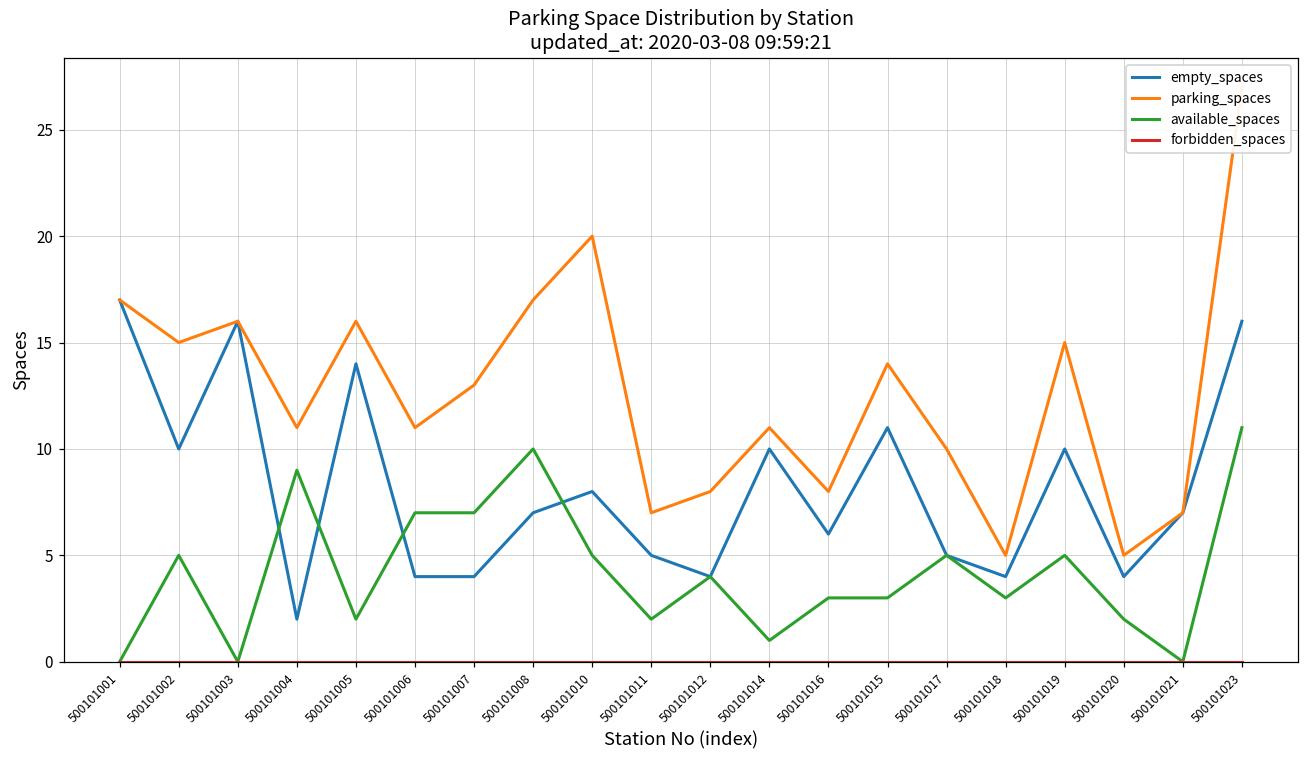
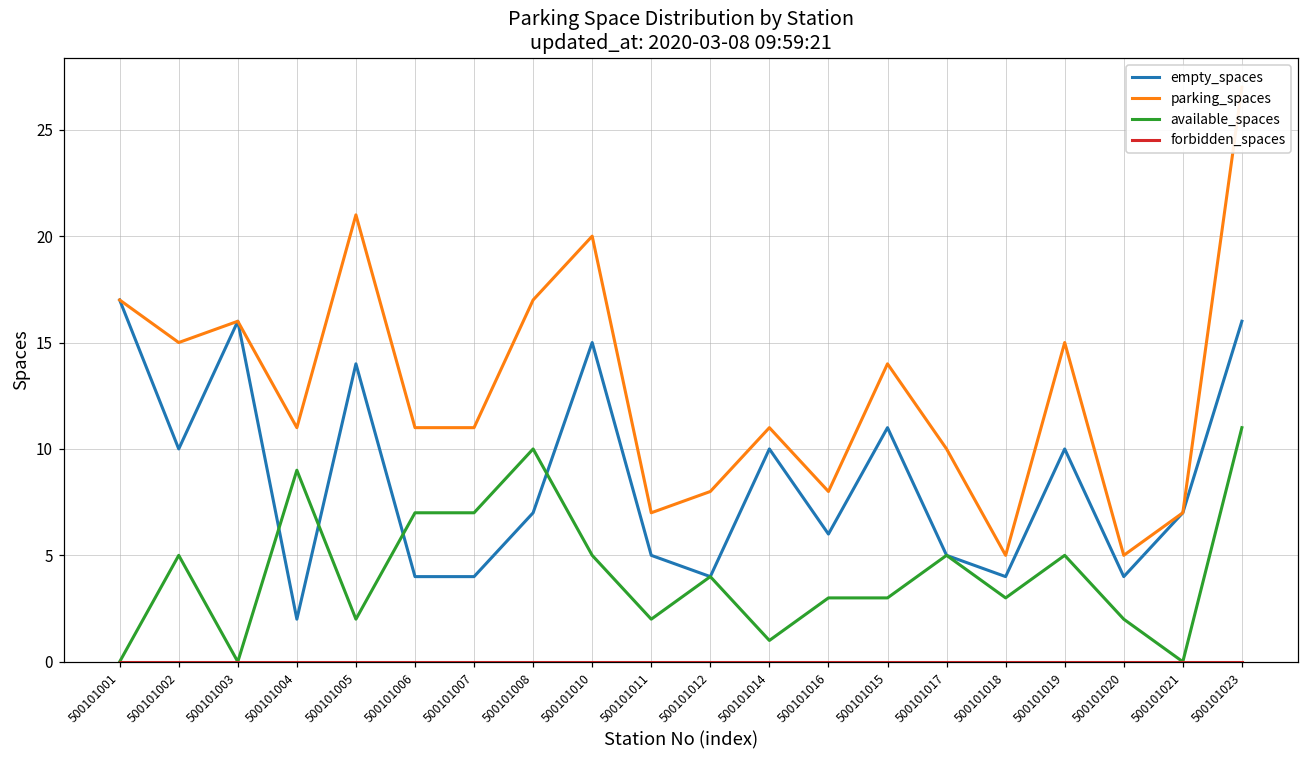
  {
    "empty_spaces": {
      "500101002": 10,
      "500101004": 2,
      "500101005": 14,
      "500101006": 4,
      "500101007": 4,
      "500101008": 7,
-     "500101010": 8,
+     "500101010": 15,
      "500101011": 5,
      "500101014": 10,
      "500101016": 6,
      "500101015": 11,
      "500101018": 4,
      "500101019": 10,
      "500101020": 4,
      "500101023": 16
    },
    "parking_spaces": {
      "500101002": 15,
      "500101004": 11,
-     "500101005": 16,
+     "500101005": 21,
      "500101006": 11,
-     "500101007": 13,
+     "500101007": 11,
      "500101008": 17,
      "500101010": 20,
      "500101011": 7,
      "500101012": 8,
      "500101014": 11,
      "500101016": 8,
      "500101015": 14,
      "500101017": 10,
      "500101018": 5,
      "500101019": 15,
      "500101020": 5
    },
    "available_spaces": {
      "500101002": 5,
      "500101004": 9,
      "500101005": 2,
      "500101006": 7,
      "500101007": 7,
      "500101008": 10,
      "500101010": 5,
      "500101011": 2,
      "500101014": 1,
      "500101016": 3,
      "500101015": 3,
      "500101018": 3,
      "500101019": 5,
      "500101020": 2,
      "500101023": 11
    },
    "forbidden_spaces": {
      "500101002": 0,
      "500101004": 0,
      "500101005": 0,
      "500101006": 0,
      "500101007": 0,
      "500101008": 0,
      "500101010": 0,
      "500101011": 0,
      "500101012": 0,
      "500101014": 0,
      "500101016": 0,
      "500101015": 0,
      "500101017": 0,
      "500101018": 0,
      "500101019": 0,
      "500101020": 0,
      "500101023": 0
    }
  }
